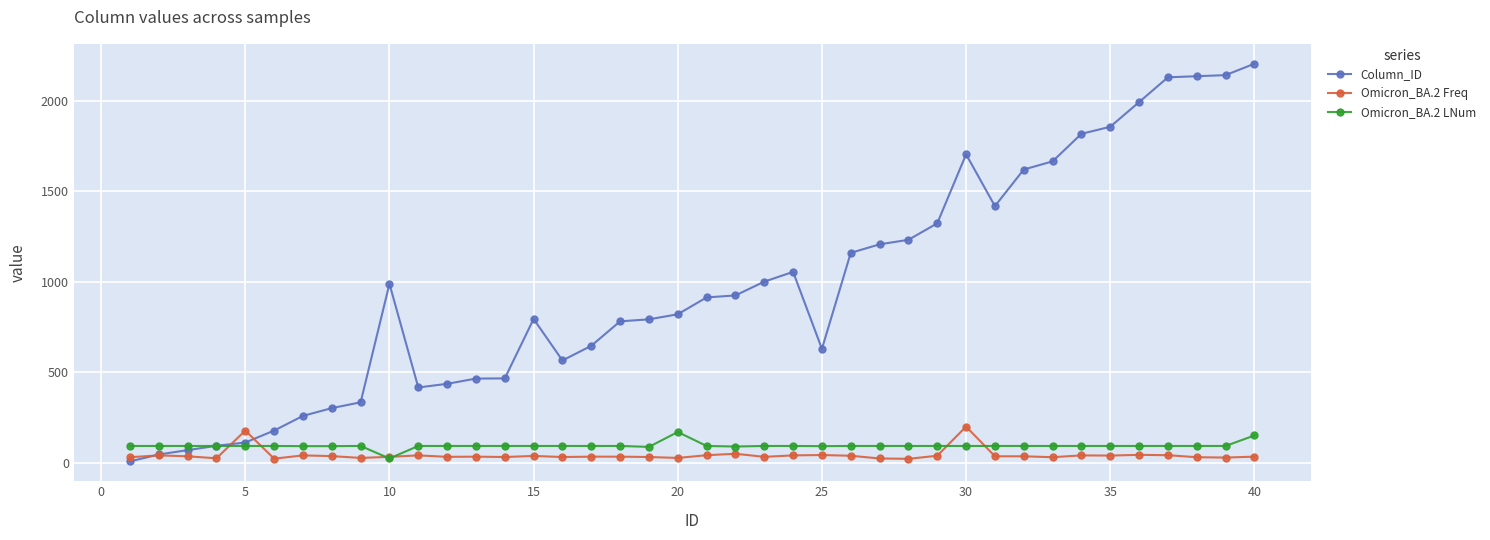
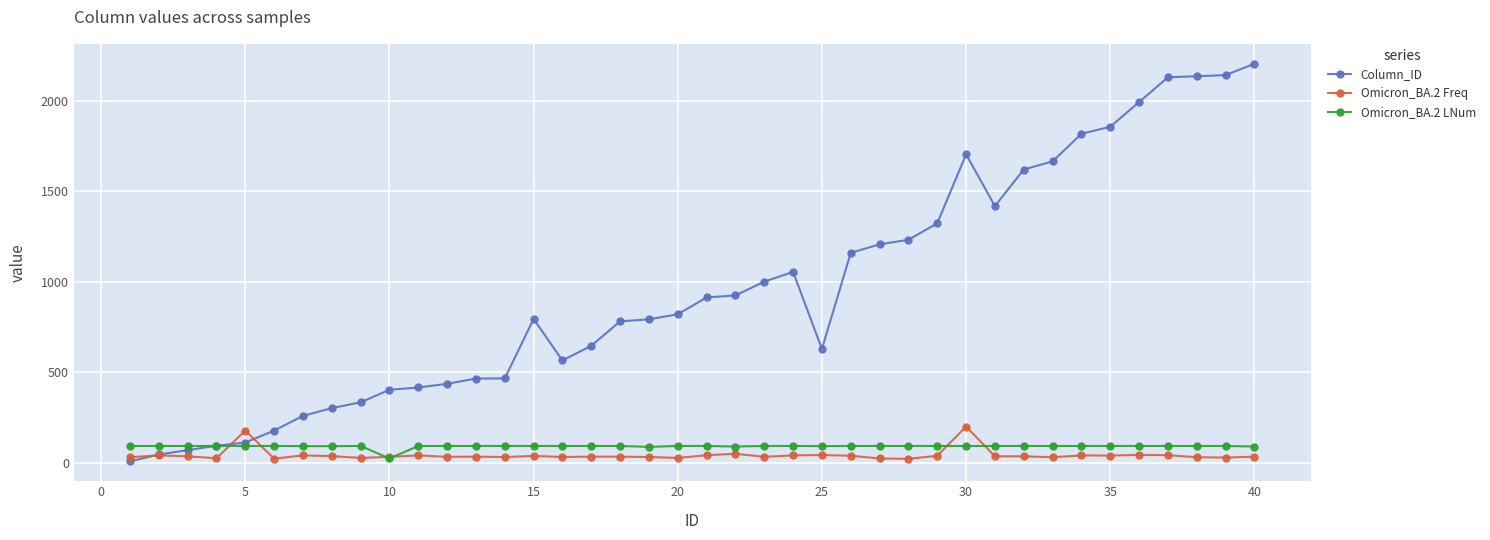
  {
    "Column_ID": {
      "5": 110,
-     "10": 990,
+     "10": 400,
      "15": 800,
      "20": 820,
      "25": 630,
      "30": 1700,
      "35": 1860,
      "40": 2200
    },
    "Omicron_BA.2 Freq": {
      "5": 180,
      "15": 40,
      "20": 30,
      "25": 40,
      "30": 200,
      "35": 40,
      "40": 40
    },
    "Omicron_BA.2 LNum": {
      "5": 90,
      "15": 90,
-     "20": 170,
+     "20": 90,
      "25": 90,
      "30": 90,
      "35": 90,
-     "40": 150
+     "40": 90
    }
  }
